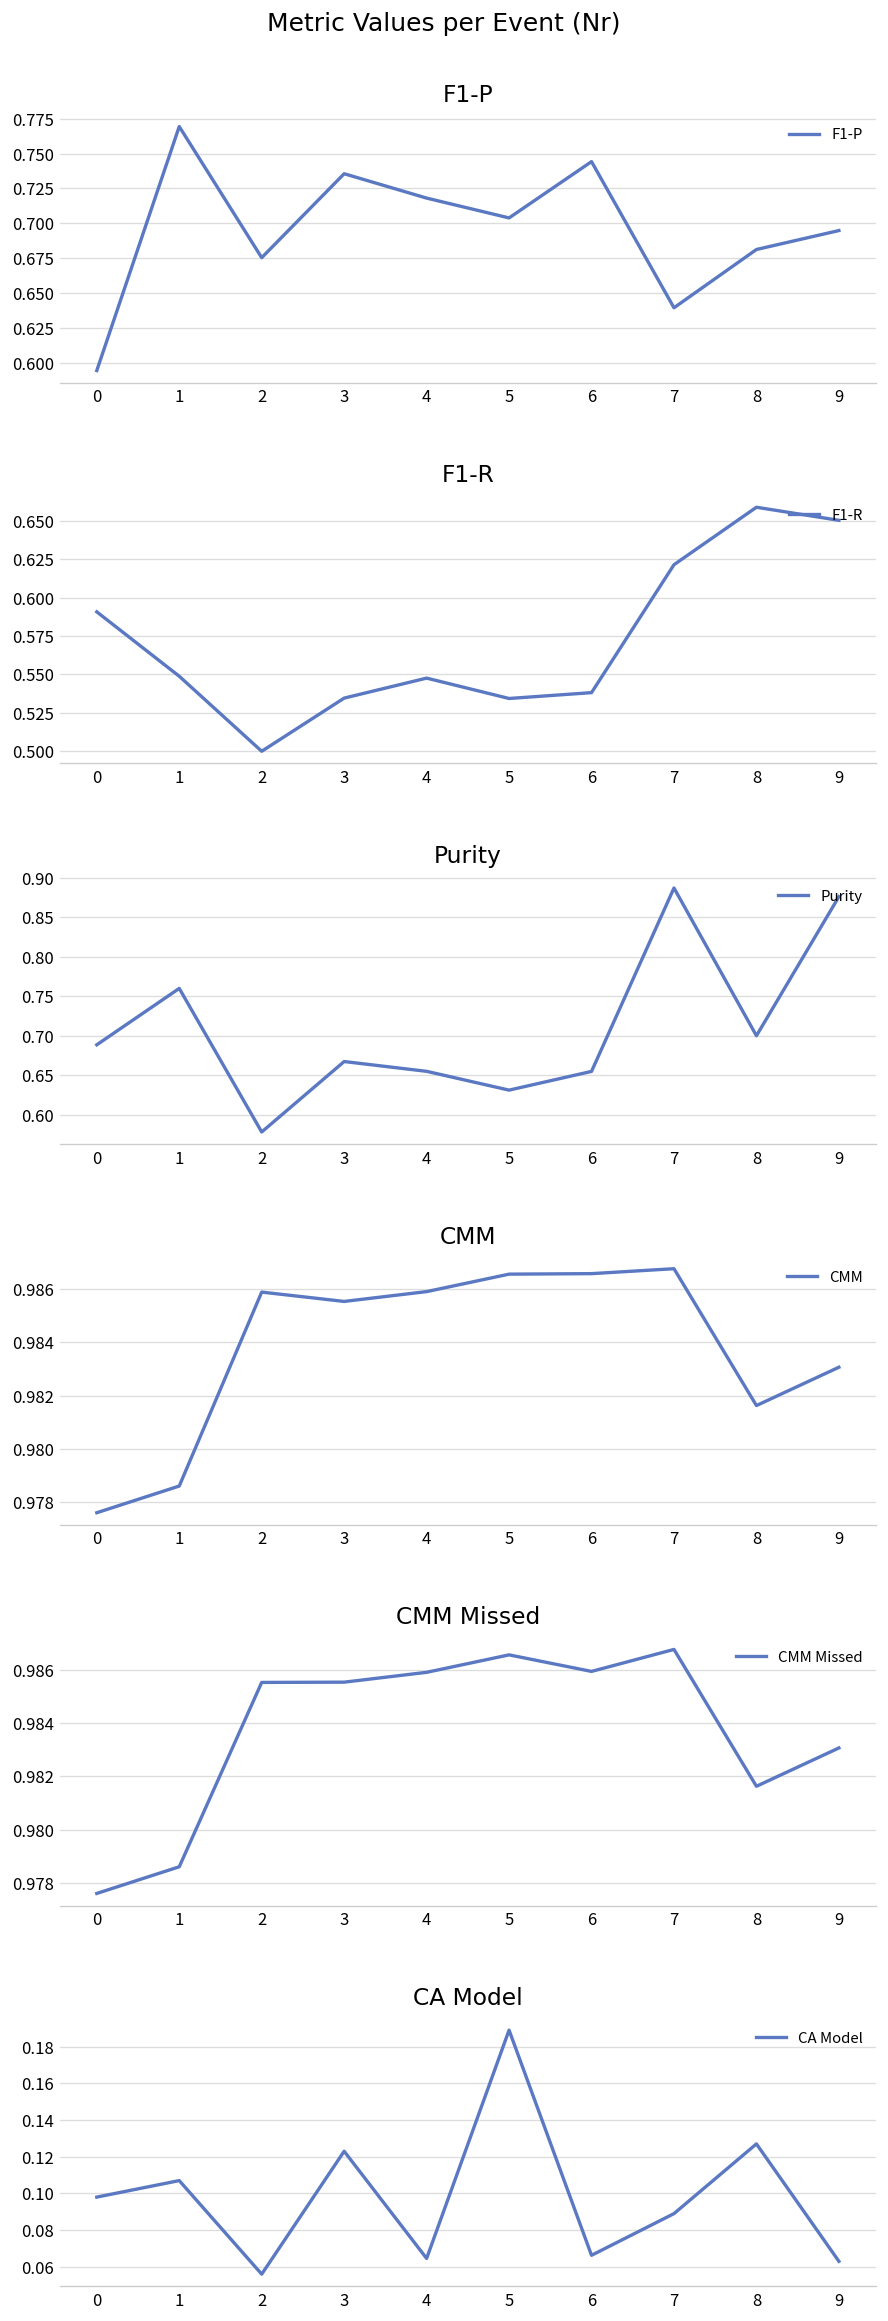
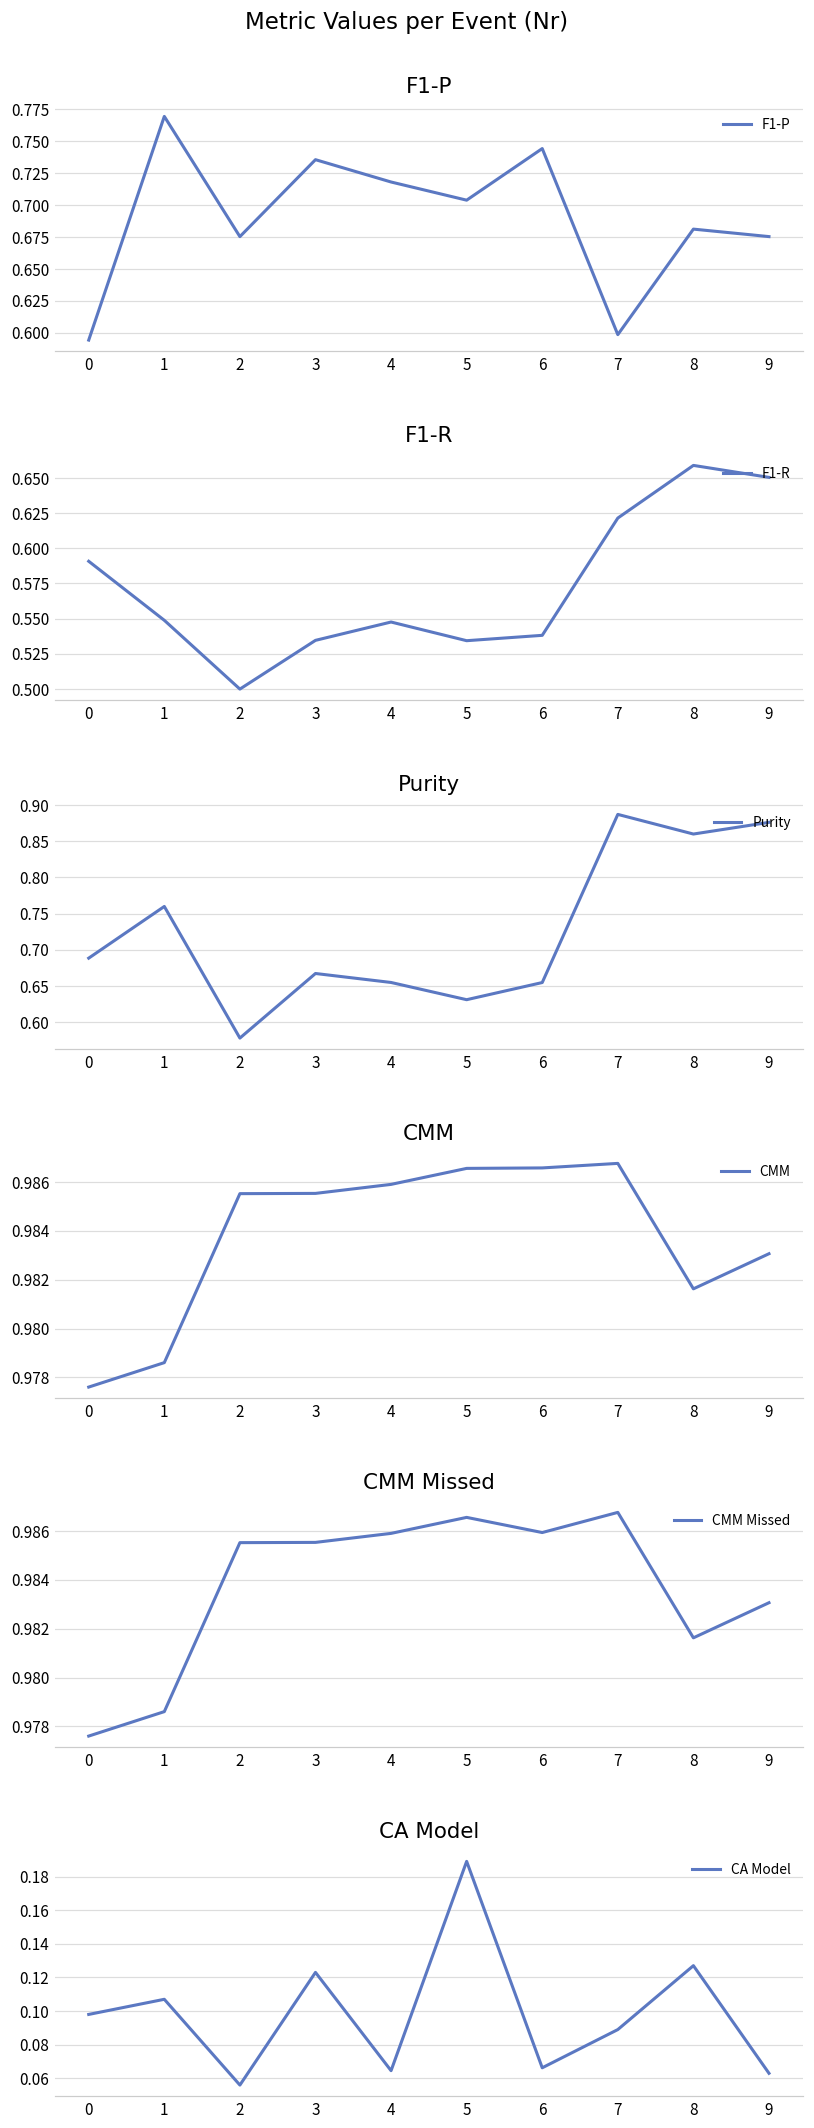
  {
    "F1-P": {
      "0": 0.594,
      "1": 0.769,
      "2": 0.675,
      "3": 0.736,
      "4": 0.718,
      "5": 0.704,
      "6": 0.744,
-     "7": 0.639,
+     "7": 0.599,
      "8": 0.681,
-     "9": 0.695
+     "9": 0.675
    },
    "F1-R": {
      "0": 0.591,
      "1": 0.549,
      "2": 0.500,
      "3": 0.535,
      "4": 0.548,
      "5": 0.534,
      "6": 0.538,
      "7": 0.621,
      "8": 0.659,
      "9": 0.650
    },
    "Purity": {
      "0": 0.69,
      "1": 0.76,
      "2": 0.58,
      "3": 0.67,
      "4": 0.65,
      "5": 0.63,
      "6": 0.65,
      "7": 0.89,
-     "8": 0.70,
+     "8": 0.86,
      "9": 0.88
    },
    "CMM": {
      "0": 0.9776,
      "1": 0.9786,
-     "2": 0.9859,
+     "2": 0.9855,
      "3": 0.9855,
      "4": 0.9859,
      "5": 0.9866,
      "6": 0.9866,
      "7": 0.9868,
      "8": 0.9816,
      "9": 0.9831
    },
    "CMM Missed": {
      "0": 0.9776,
      "1": 0.9786,
      "2": 0.9855,
      "3": 0.9855,
      "4": 0.9859,
      "5": 0.9866,
      "6": 0.9859,
      "7": 0.9868,
      "8": 0.9816,
      "9": 0.9831
    },
    "CA Model": {
      "0": 0.098,
      "1": 0.107,
      "2": 0.056,
      "3": 0.123,
      "4": 0.065,
      "5": 0.189,
      "6": 0.066,
      "7": 0.089,
      "8": 0.127,
      "9": 0.063
    }
  }
